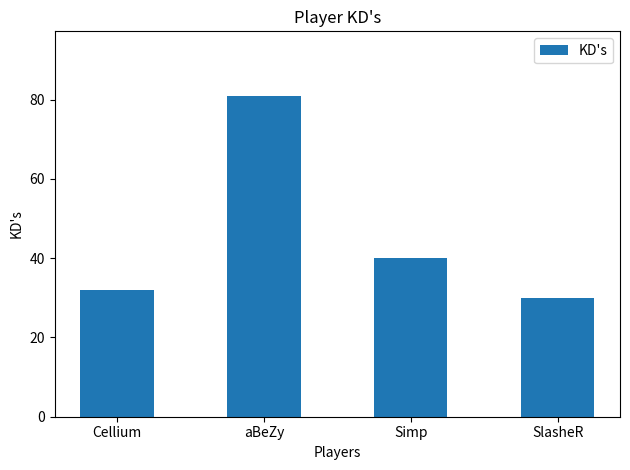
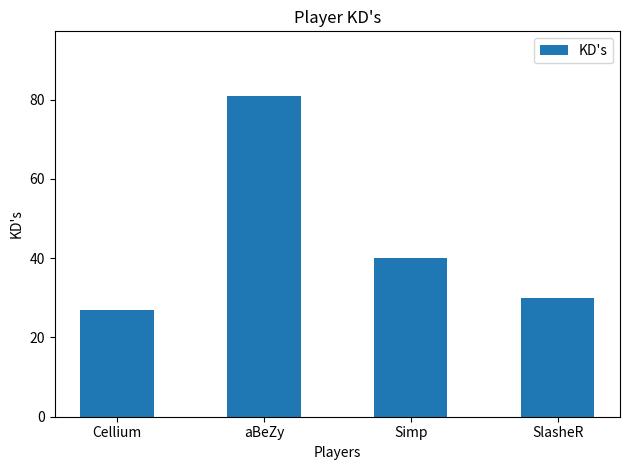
  {
-   "Cellium": 32,
+   "Cellium": 27,
    "aBeZy": 81,
    "Simp": 40,
    "SlasheR": 30
  }
